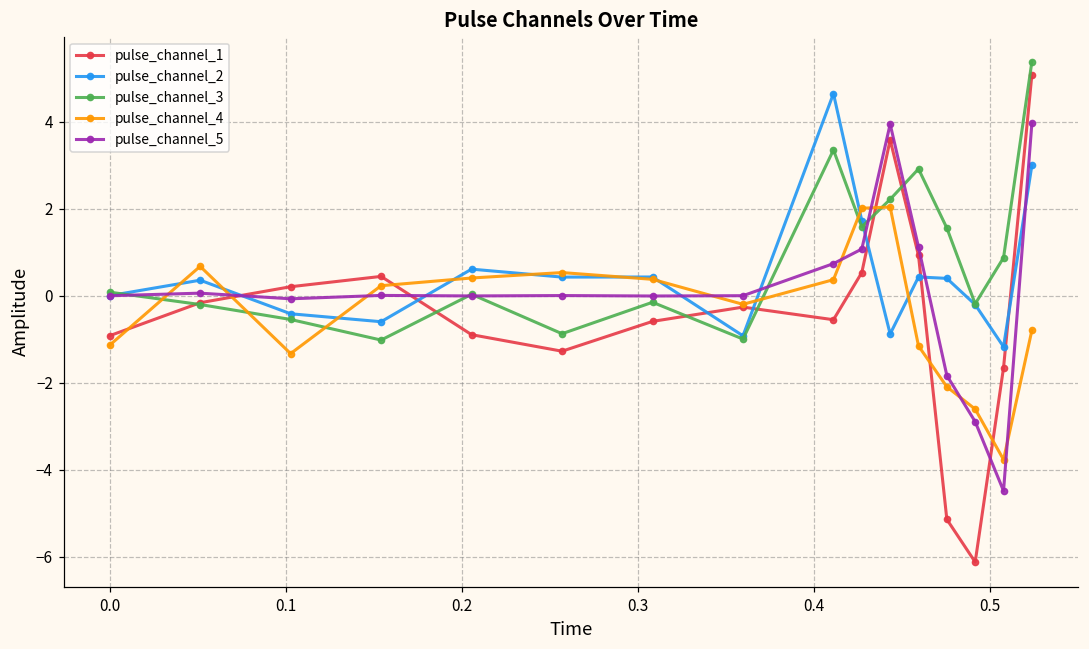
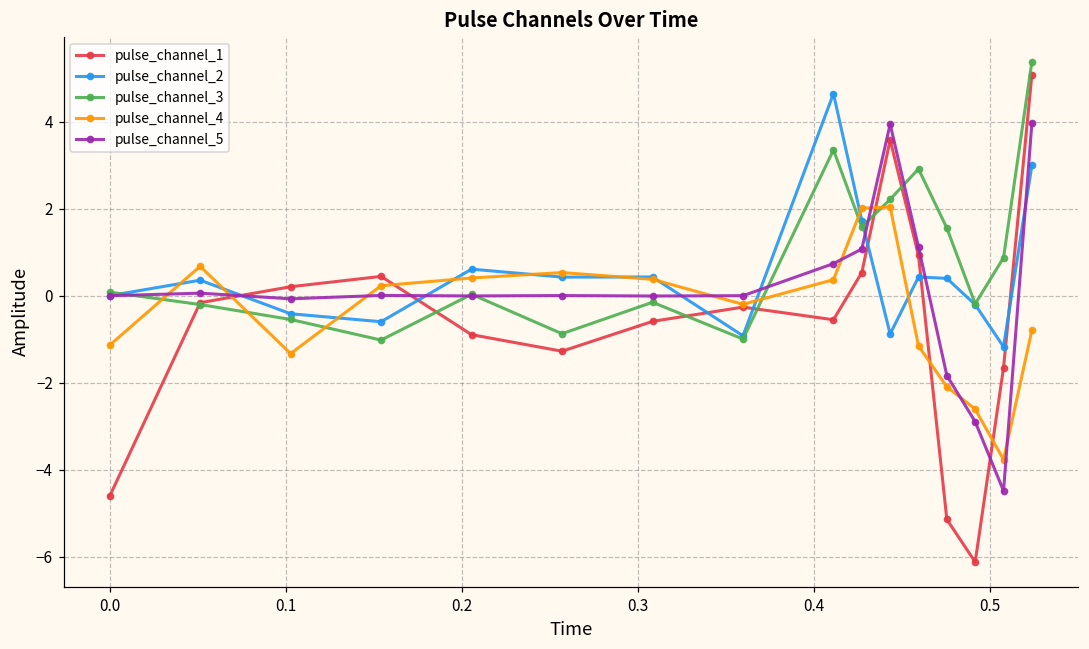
  {
    "pulse_channel_1": {
-     "0.0": -0.9
+     "0.0": -4.6
    },
    "pulse_channel_3": {
      "0.0": 0.1
    },
    "pulse_channel_4": {
      "0.0": -1.1
    }
  }
